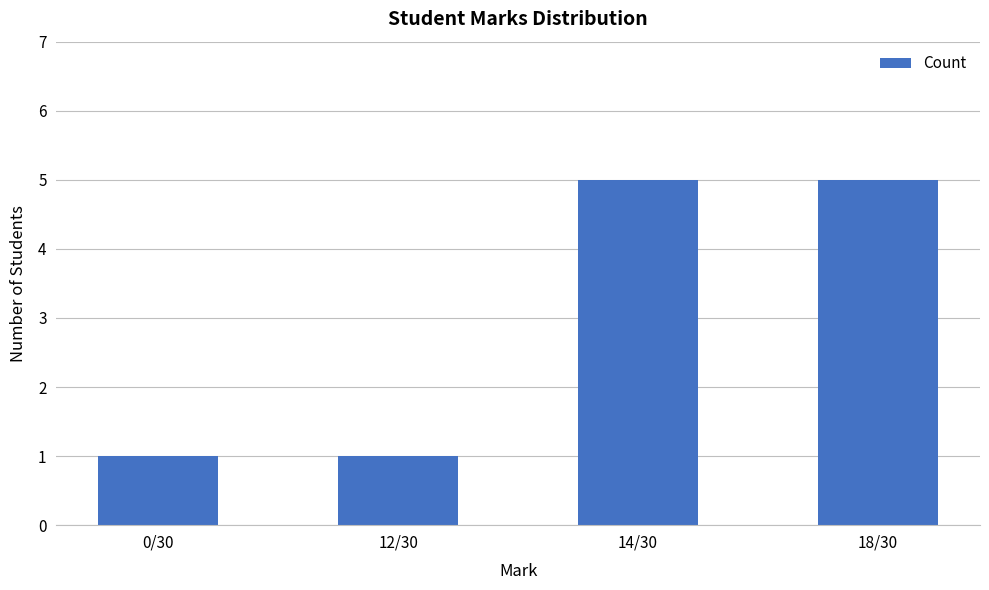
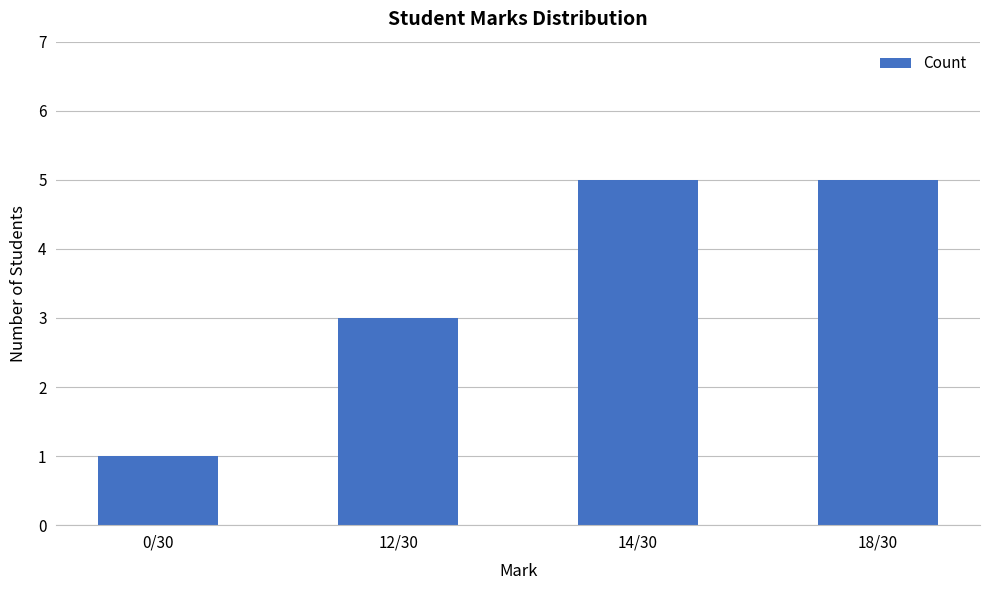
  {
    "0/30": 1,
-   "12/30": 1,
+   "12/30": 3,
    "14/30": 5,
    "18/30": 5
  }
